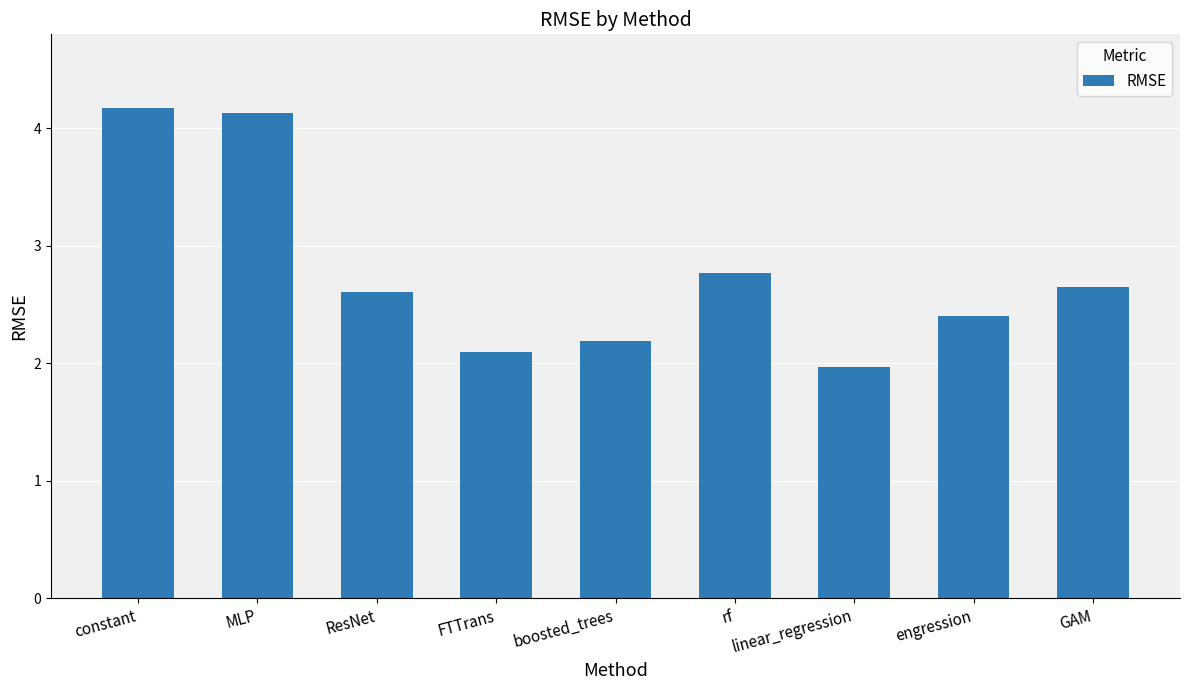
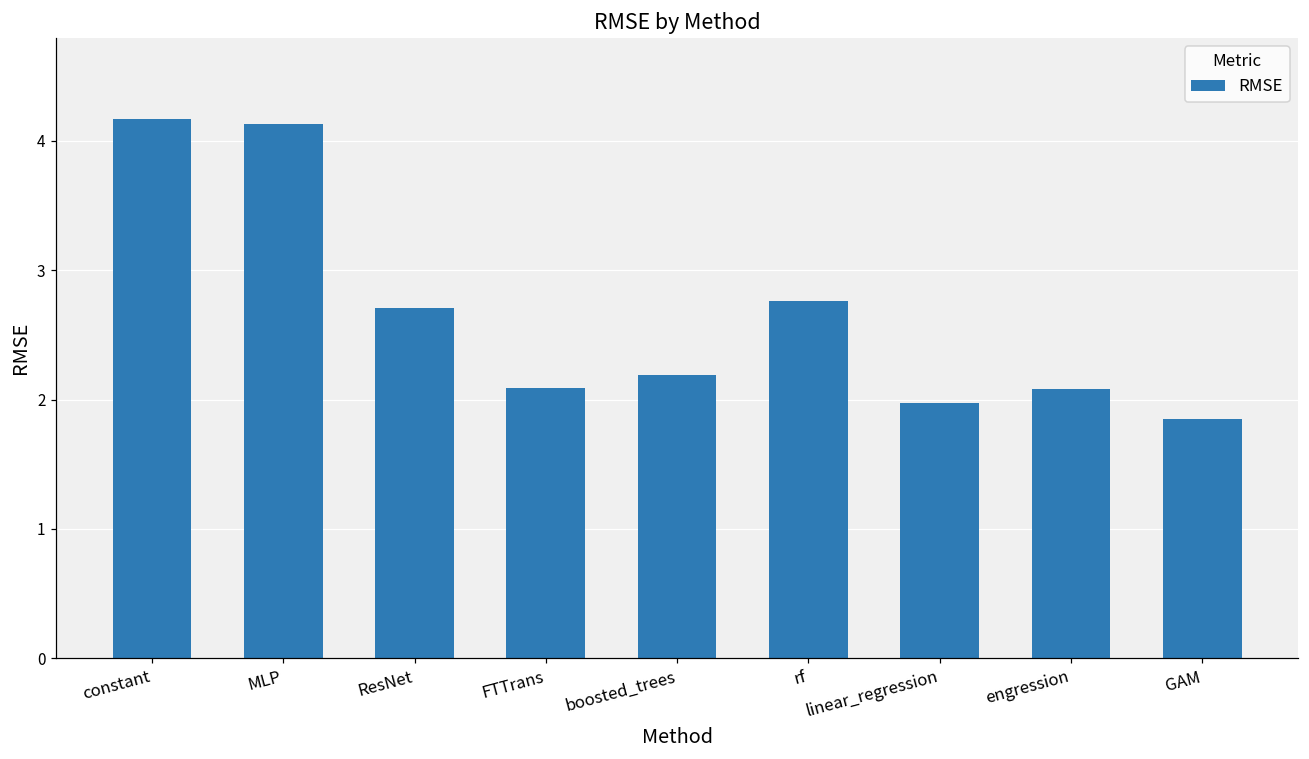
  {
    "constant": 4.17,
    "MLP": 4.13,
-   "ResNet": 2.60,
+   "ResNet": 2.71,
    "FTTrans": 2.09,
    "boosted_trees": 2.19,
    "rf": 2.76,
    "linear_regression": 1.97,
-   "engression": 2.40,
-   "GAM": 2.65
+   "engression": 2.08,
+   "GAM": 1.85
  }
